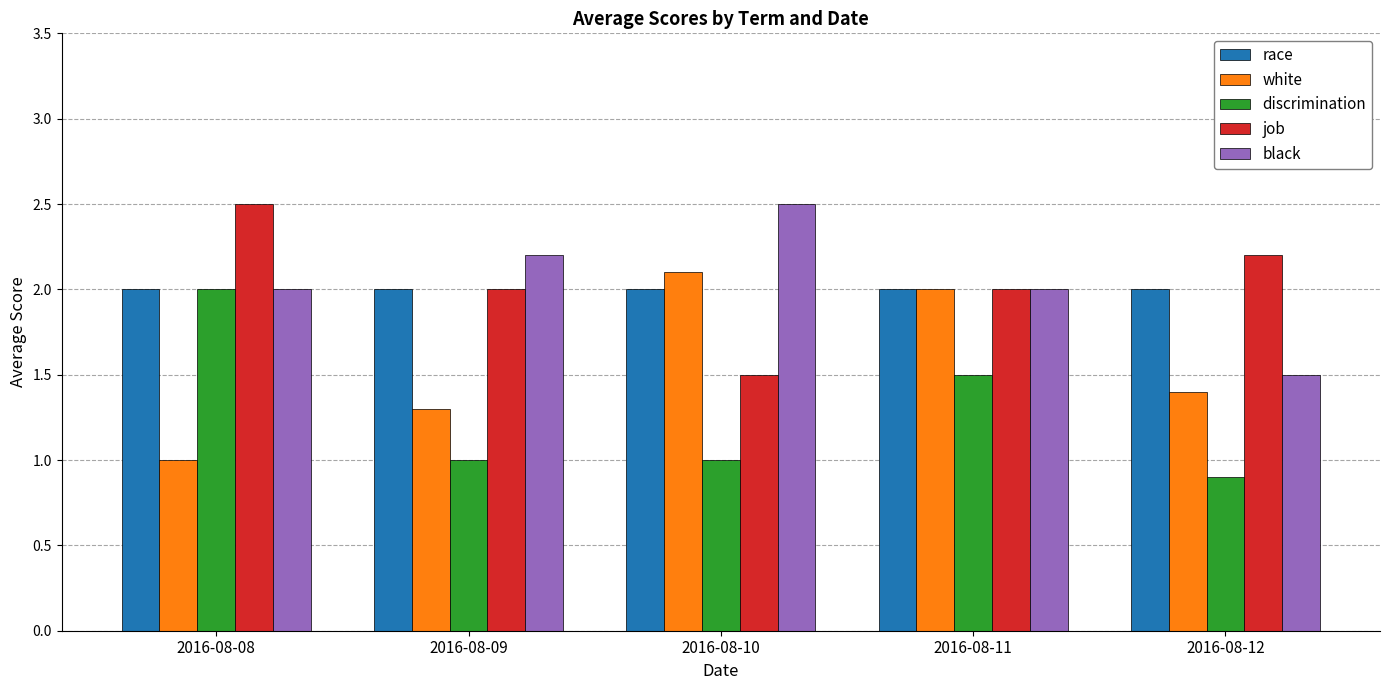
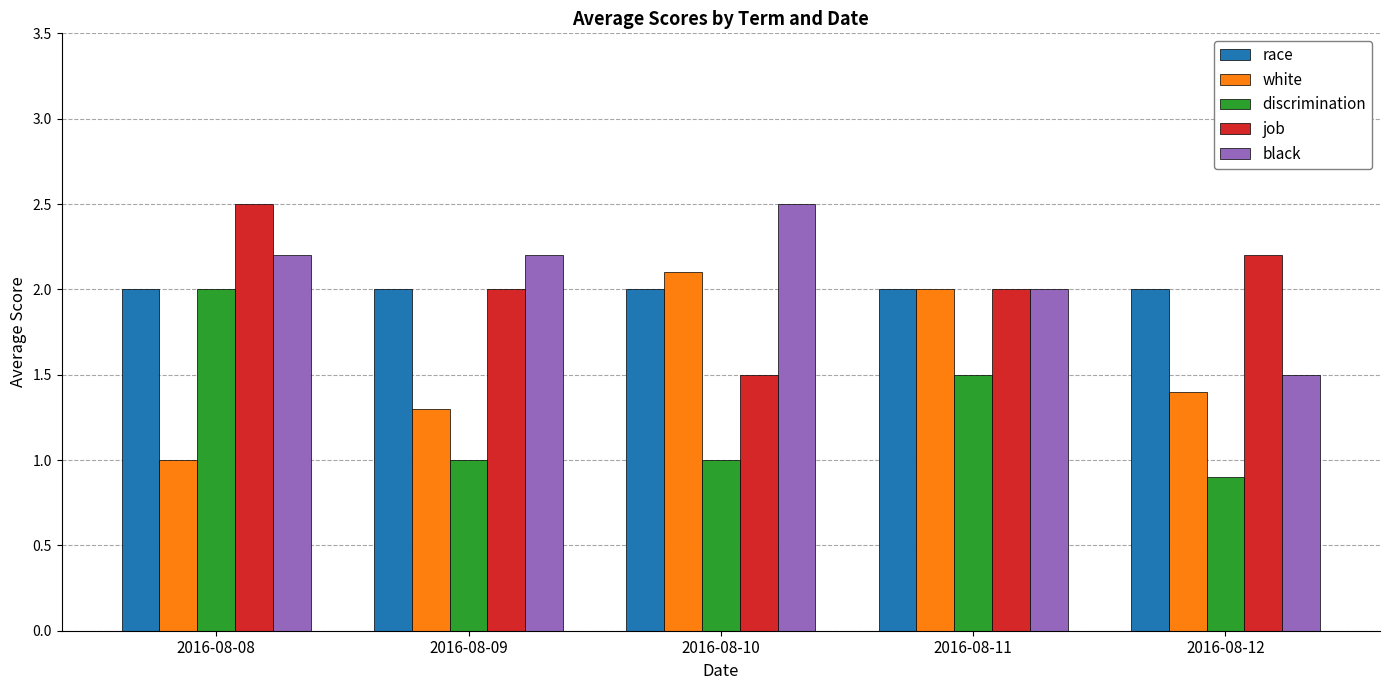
  {
    "race": {
      "2016-08-08": 2.0,
      "2016-08-09": 2.0,
      "2016-08-10": 2.0,
      "2016-08-11": 2.0,
      "2016-08-12": 2.0
    },
    "white": {
      "2016-08-08": 1.0,
      "2016-08-09": 1.3,
      "2016-08-10": 2.1,
      "2016-08-11": 2.0,
      "2016-08-12": 1.4
    },
    "discrimination": {
      "2016-08-08": 2.0,
      "2016-08-09": 1.0,
      "2016-08-10": 1.0,
      "2016-08-11": 1.5,
      "2016-08-12": 0.9
    },
    "job": {
      "2016-08-08": 2.5,
      "2016-08-09": 2.0,
      "2016-08-10": 1.5,
      "2016-08-11": 2.0,
      "2016-08-12": 2.2
    },
    "black": {
-     "2016-08-08": 2.0,
+     "2016-08-08": 2.2,
      "2016-08-09": 2.2,
      "2016-08-10": 2.5,
      "2016-08-11": 2.0,
      "2016-08-12": 1.5
    }
  }
